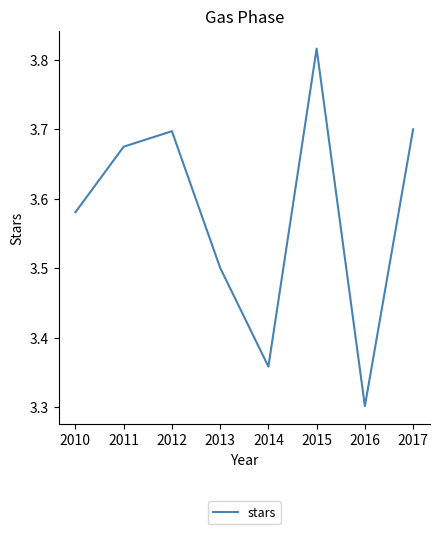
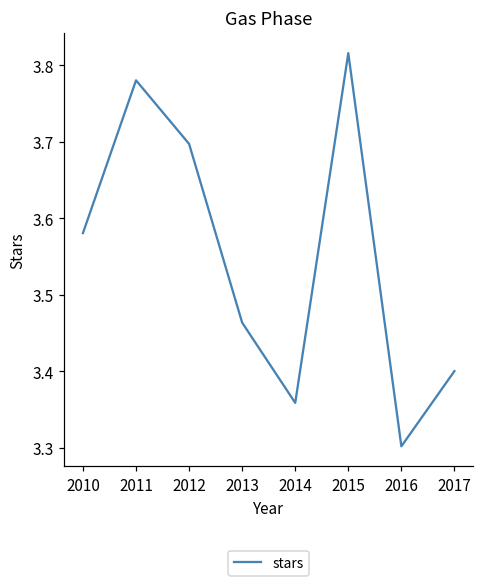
  {
    "2010": 3.58,
-   "2011": 3.67,
+   "2011": 3.78,
    "2012": 3.70,
-   "2013": 3.50,
+   "2013": 3.46,
    "2014": 3.36,
    "2015": 3.82,
    "2016": 3.30,
-   "2017": 3.7
+   "2017": 3.4
  }
